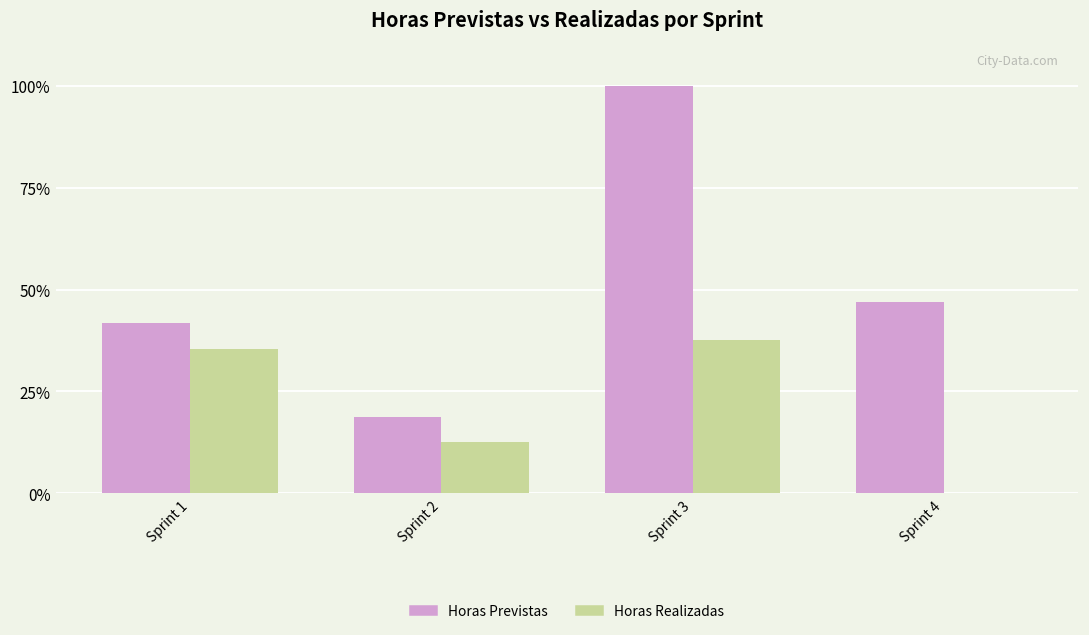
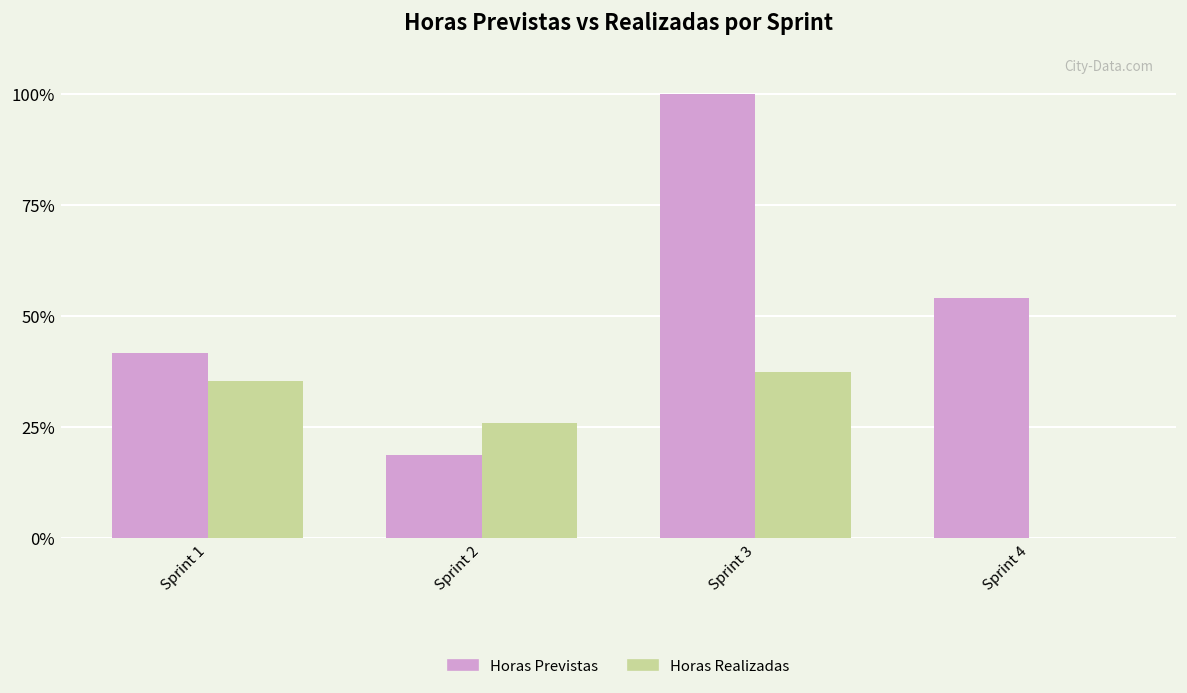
  {
    "Horas Previstas": {
      "Sprint 1": "42%",
      "Sprint 2": "19%",
      "Sprint 3": "100%",
-     "Sprint 4": "47%"
+     "Sprint 4": "54%"
    },
    "Horas Realizadas": {
      "Sprint 1": "35%",
-     "Sprint 2": "13%",
+     "Sprint 2": "26%",
      "Sprint 3": "38%",
      "Sprint 4": "0%"
    }
  }
